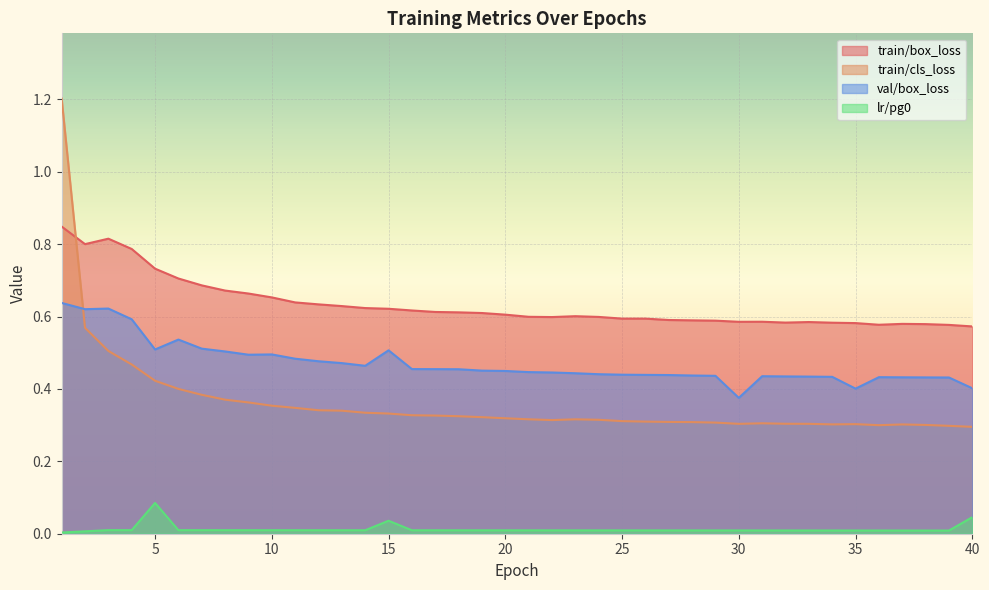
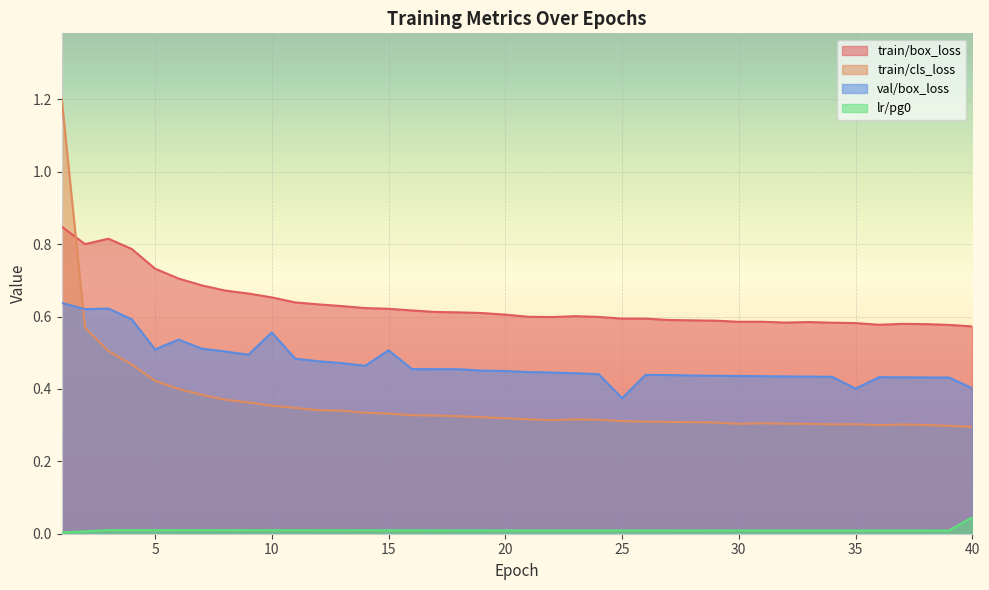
  {
    "val/box_loss": {
      "5": 0.51,
-     "10": 0.50,
+     "10": 0.56,
      "15": 0.51,
      "20": 0.45,
-     "25": 0.44,
-     "30": 0.38,
+     "25": 0.37,
+     "30": 0.44,
      "35": 0.40,
      "40": 0.40
    },
    "lr/pg0": {
-     "5": 0.09,
+     "5": 0.01,
      "10": 0.01,
-     "15": 0.04,
+     "15": 0.01,
      "20": 0.01,
      "25": 0.01,
      "30": 0.01,
      "35": 0.01,
      "40": 0.05
    }
  }
